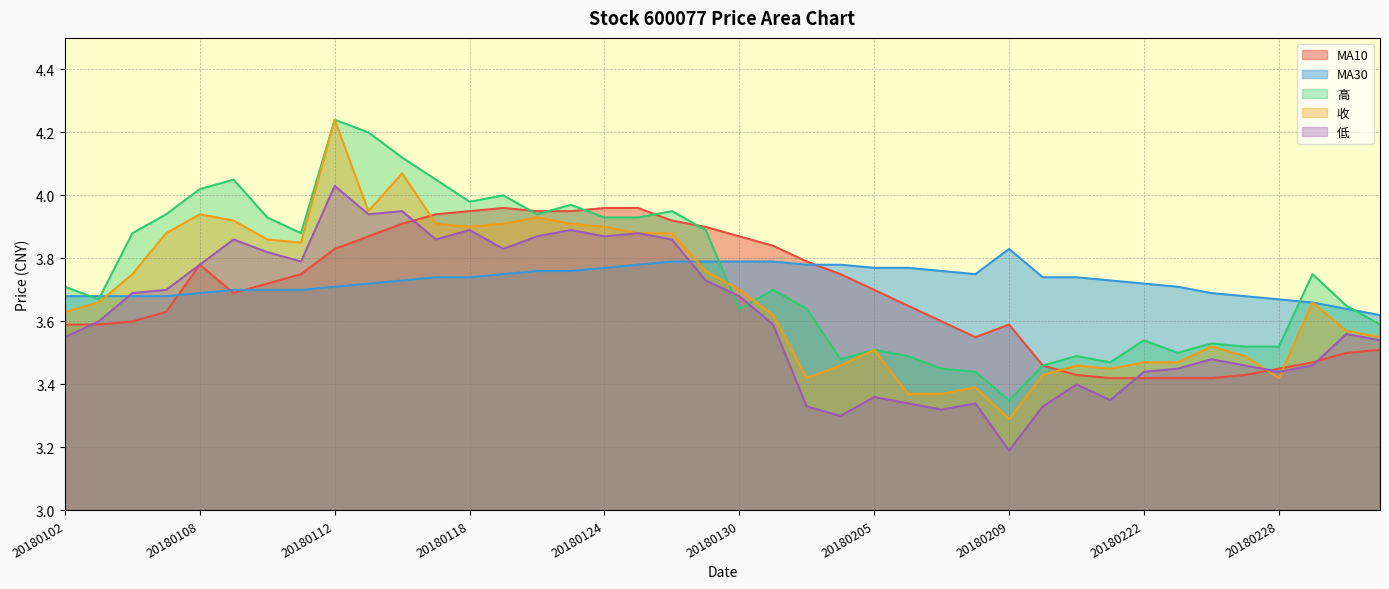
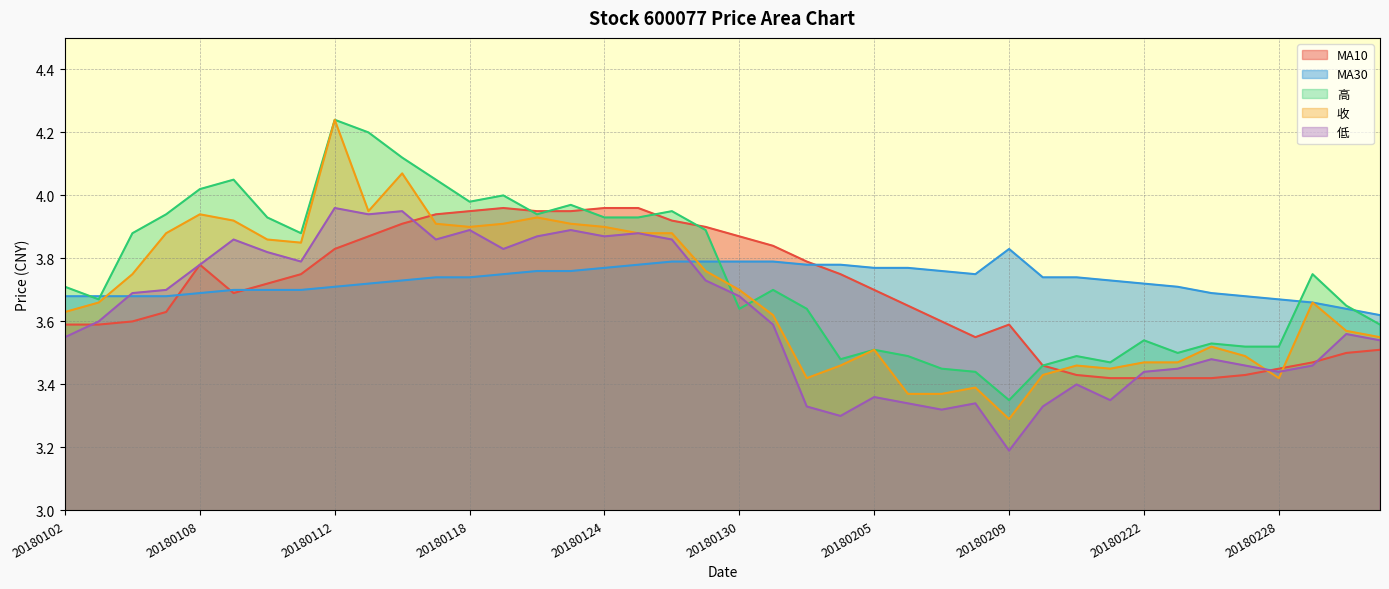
  {
    "MA10": {
      "20180102": 3.59,
      "20180112": 3.83,
      "20180118": 3.95,
      "20180124": 3.96,
      "20180130": 3.87,
      "20180205": 3.70,
      "20180209": 3.59,
      "20180222": 3.42,
      "20180228": 3.45
    },
    "MA30": {
      "20180102": 3.68,
      "20180108": 3.69,
      "20180112": 3.71,
      "20180118": 3.74,
      "20180124": 3.77,
      "20180130": 3.79,
      "20180205": 3.77,
      "20180209": 3.83,
      "20180222": 3.72,
      "20180228": 3.67
    },
    "高": {
      "20180102": 3.71,
      "20180108": 4.02,
      "20180118": 3.98,
      "20180124": 3.93,
      "20180130": 3.64,
      "20180209": 3.35,
      "20180222": 3.54,
      "20180228": 3.52
    },
    "收": {
      "20180102": 3.63,
      "20180108": 3.94,
      "20180118": 3.90,
      "20180124": 3.90,
      "20180130": 3.70,
      "20180209": 3.29,
      "20180222": 3.47,
      "20180228": 3.42
    },
    "低": {
      "20180102": 3.55,
-     "20180112": 4.03,
+     "20180112": 3.96,
      "20180118": 3.89,
      "20180124": 3.87,
      "20180130": 3.68,
      "20180205": 3.36,
      "20180209": 3.19,
      "20180222": 3.44,
      "20180228": 3.44
    }
  }
